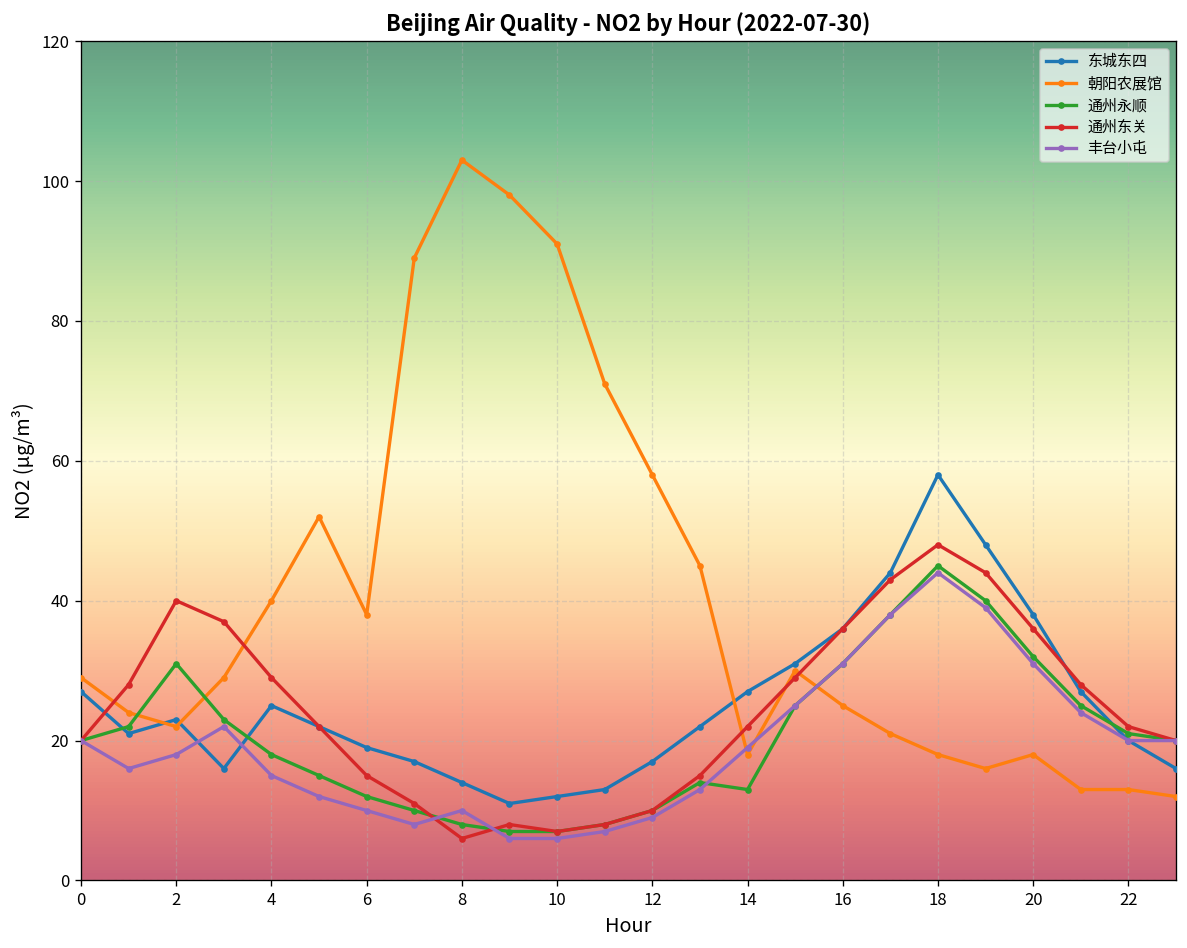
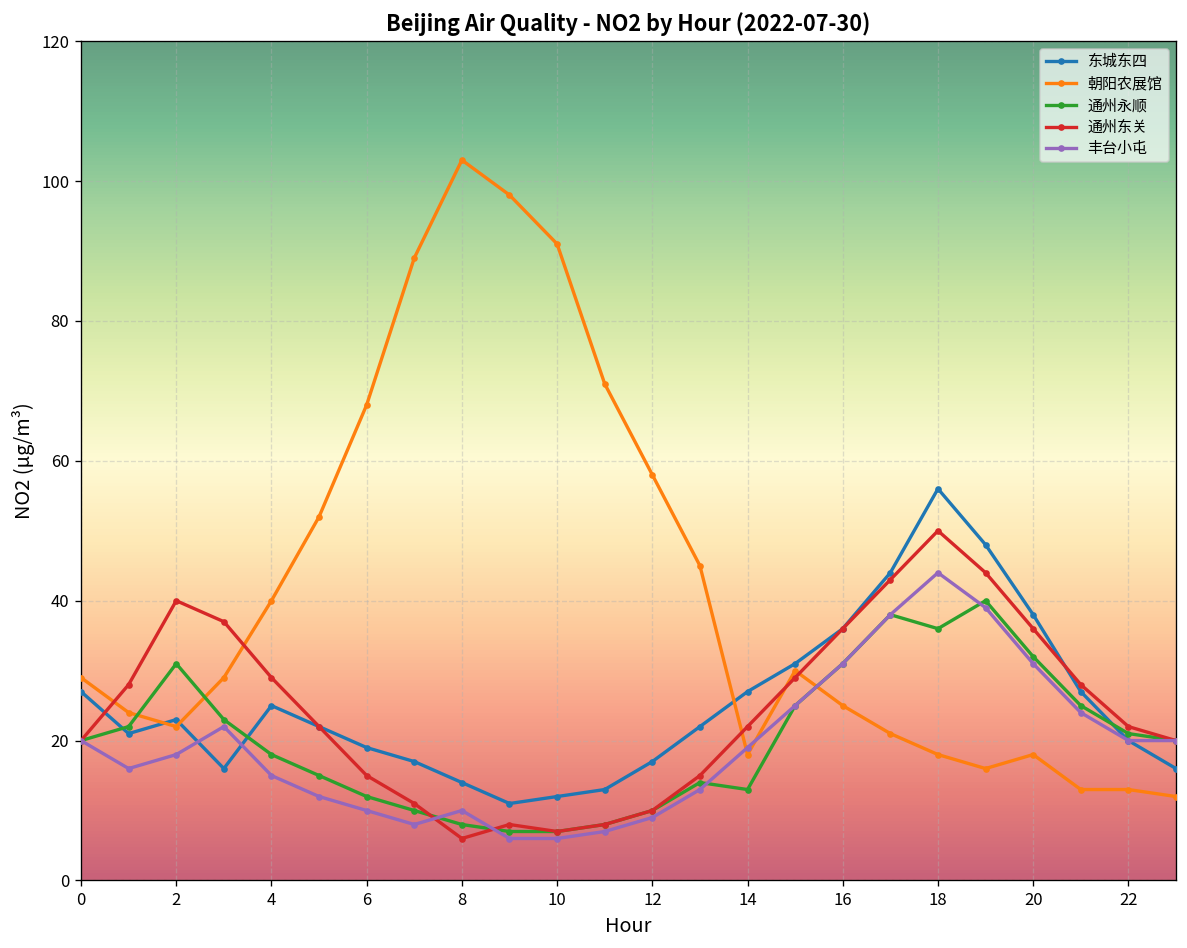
  {
    "东城东四": {
      "0": 27,
      "2": 23,
      "4": 25,
      "6": 19,
      "8": 14,
      "10": 12,
      "12": 17,
      "14": 27,
-     "18": 58,
+     "18": 56,
      "20": 38
    },
    "朝阳农展馆": {
      "0": 29,
      "2": 22,
      "4": 40,
-     "6": 38,
+     "6": 68,
      "8": 103,
      "10": 91,
      "12": 58,
      "14": 18,
      "16": 25,
      "18": 18,
      "20": 18,
      "22": 13
    },
    "通州永顺": {
      "2": 31,
      "4": 18,
      "6": 12,
      "8": 8,
      "14": 13,
-     "18": 45,
+     "18": 36,
      "20": 32,
      "22": 21
    },
    "通州东关": {
      "2": 40,
      "4": 29,
      "6": 15,
      "8": 6,
      "14": 22,
-     "18": 48,
+     "18": 50,
      "20": 36,
      "22": 22
    },
    "丰台小屯": {
      "2": 18,
      "4": 15,
      "6": 10,
      "8": 10,
      "10": 6,
      "12": 9,
      "14": 19,
      "18": 44,
      "20": 31
    }
  }
